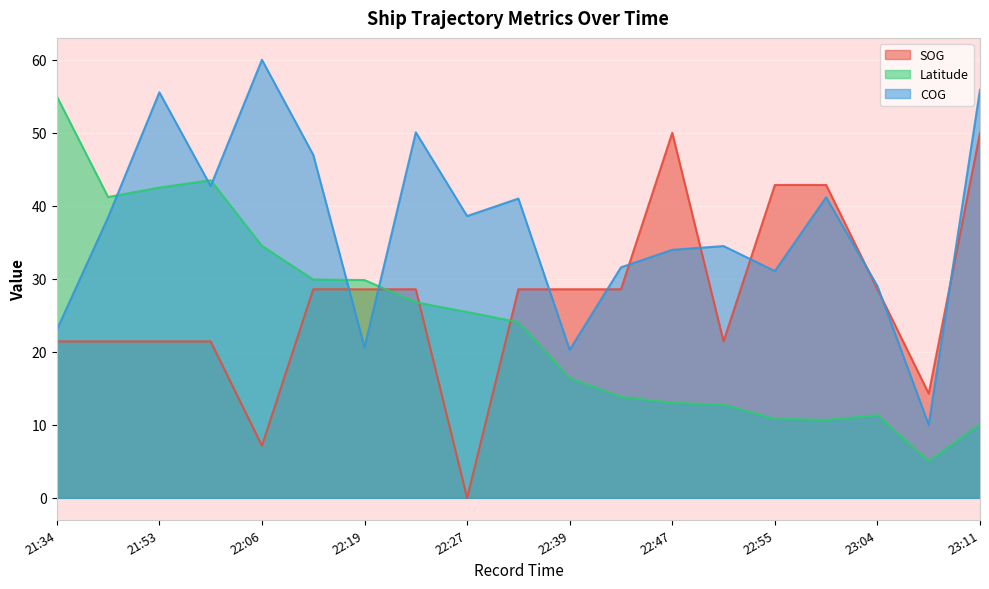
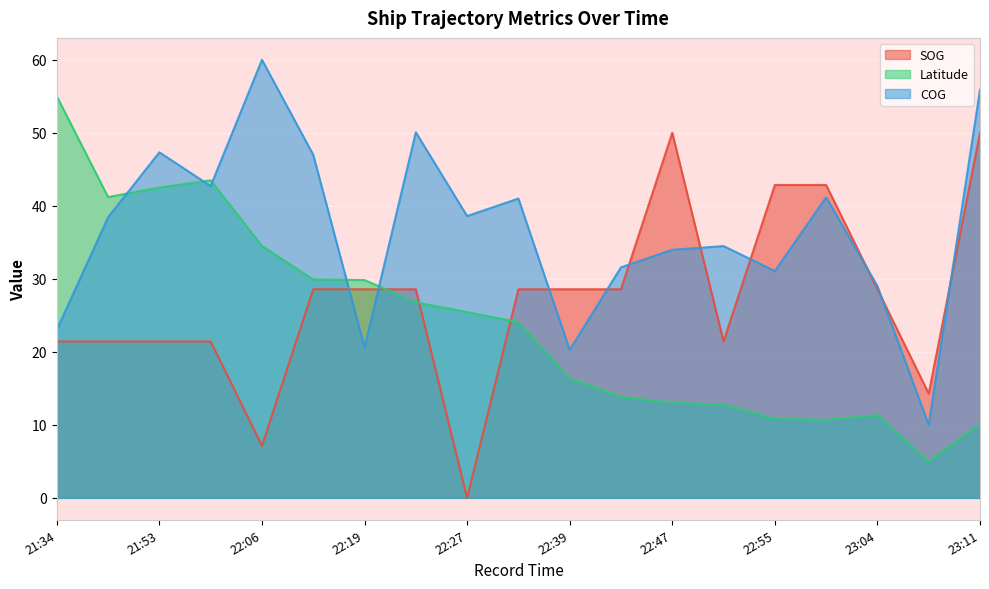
  {
    "SOG": {
      "21:34": 21,
      "21:53": 21,
      "22:06": 7,
      "22:19": 29,
      "22:27": 0,
      "22:39": 29,
      "22:47": 50,
      "22:55": 43,
      "23:04": 29,
      "23:11": 50
    },
    "Latitude": {
      "21:34": 55,
      "21:53": 43,
      "22:06": 35,
      "22:19": 30,
      "22:27": 25,
      "22:39": 16,
      "22:47": 13,
      "22:55": 11,
      "23:04": 11,
      "23:11": 10
    },
    "COG": {
      "21:34": 23,
-     "21:53": 56,
+     "21:53": 47,
      "22:06": 60,
      "22:19": 21,
      "22:27": 39,
      "22:39": 20,
      "22:47": 34,
      "22:55": 31,
      "23:04": 29,
      "23:11": 56
    }
  }
